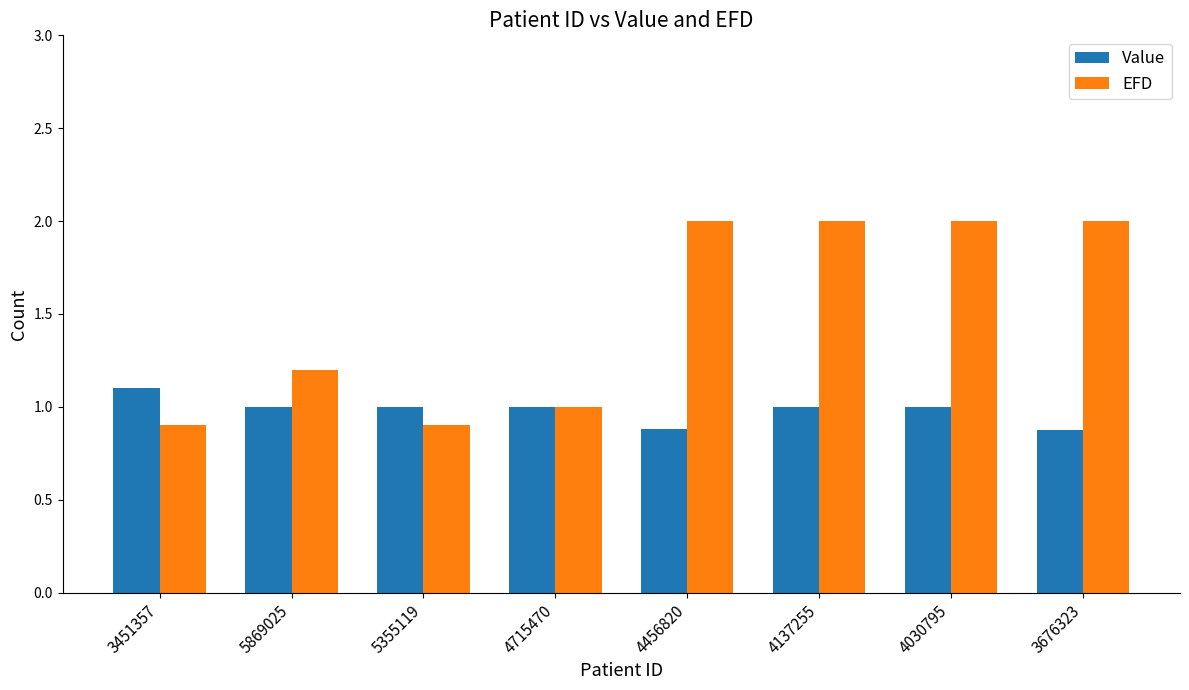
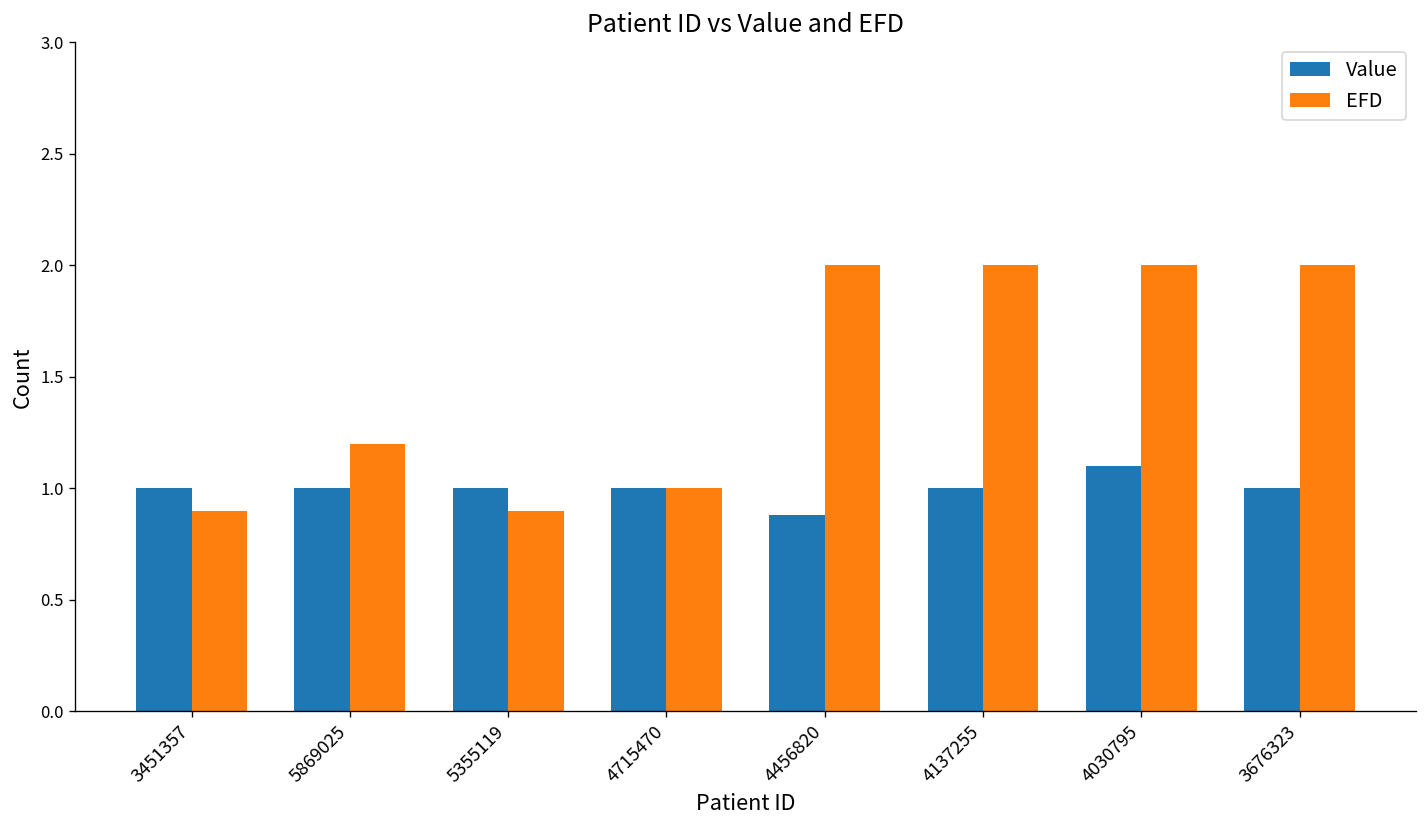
  {
    "Value": {
-     "3451357": 1.1,
+     "3451357": 1.0,
      "5869025": 1.00,
      "5355119": 1.00,
      "4715470": 1.00,
      "4456820": 0.88,
      "4137255": 1.00,
-     "4030795": 1.00,
-     "3676323": 0.88
+     "4030795": 1.10,
+     "3676323": 1.00
    },
    "EFD": {
      "3451357": 0.90,
      "5869025": 1.20,
      "5355119": 0.90,
      "4715470": 1.00,
      "4456820": 2.00,
      "4137255": 2.00,
      "4030795": 2.00,
      "3676323": 2.00
    }
  }
